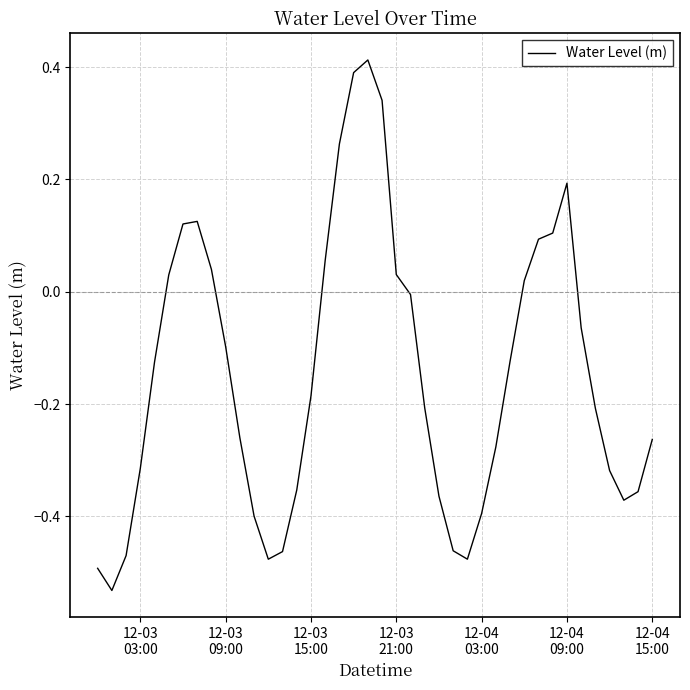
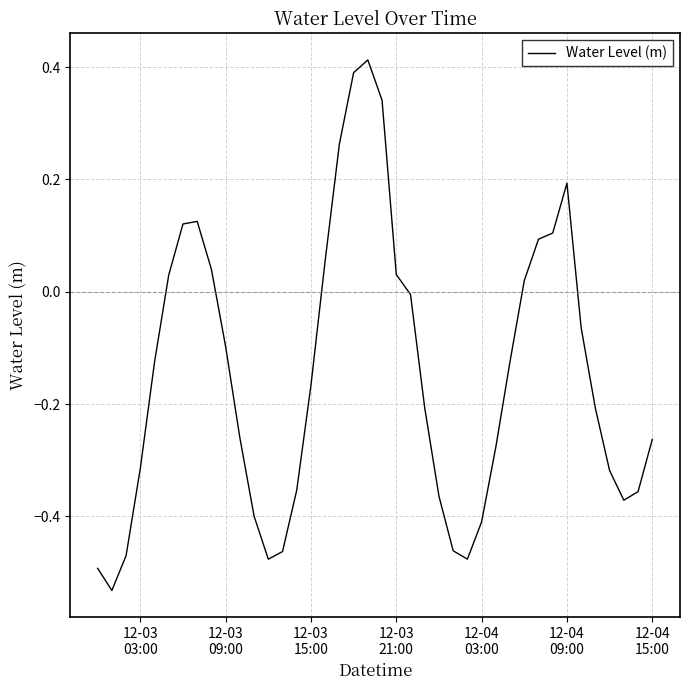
  {
    "12-03 03:00": -0.31,
    "12-03 09:00": -0.10,
-   "12-03 15:00": -0.19,
+   "12-03 15:00": -0.17,
    "12-03 21:00": 0.03,
-   "12-04 03:00": -0.40,
+   "12-04 03:00": -0.41,
    "12-04 09:00": 0.19,
    "12-04 15:00": -0.26
  }
